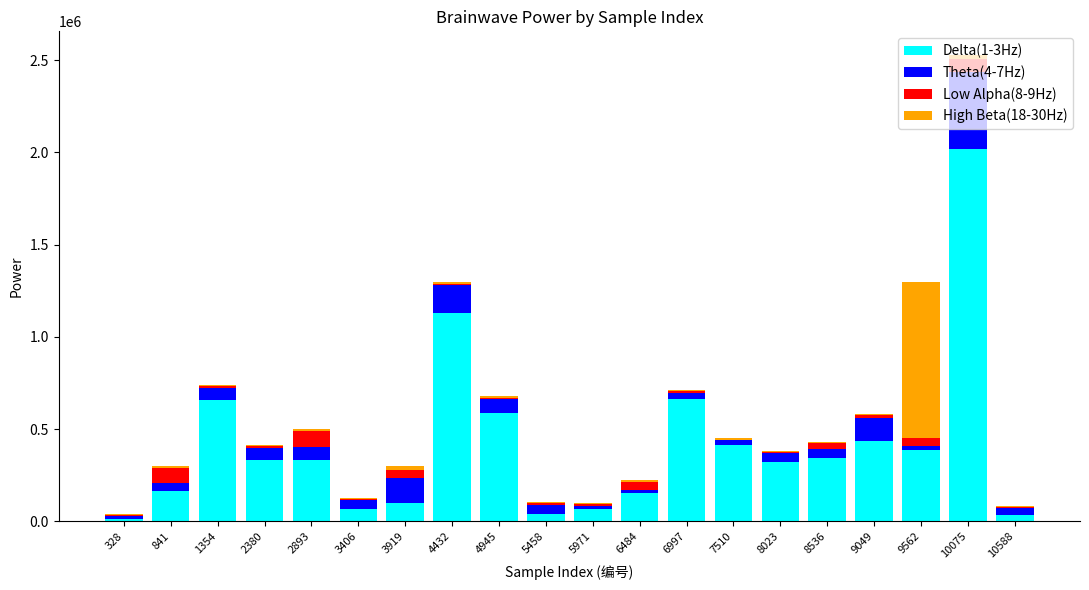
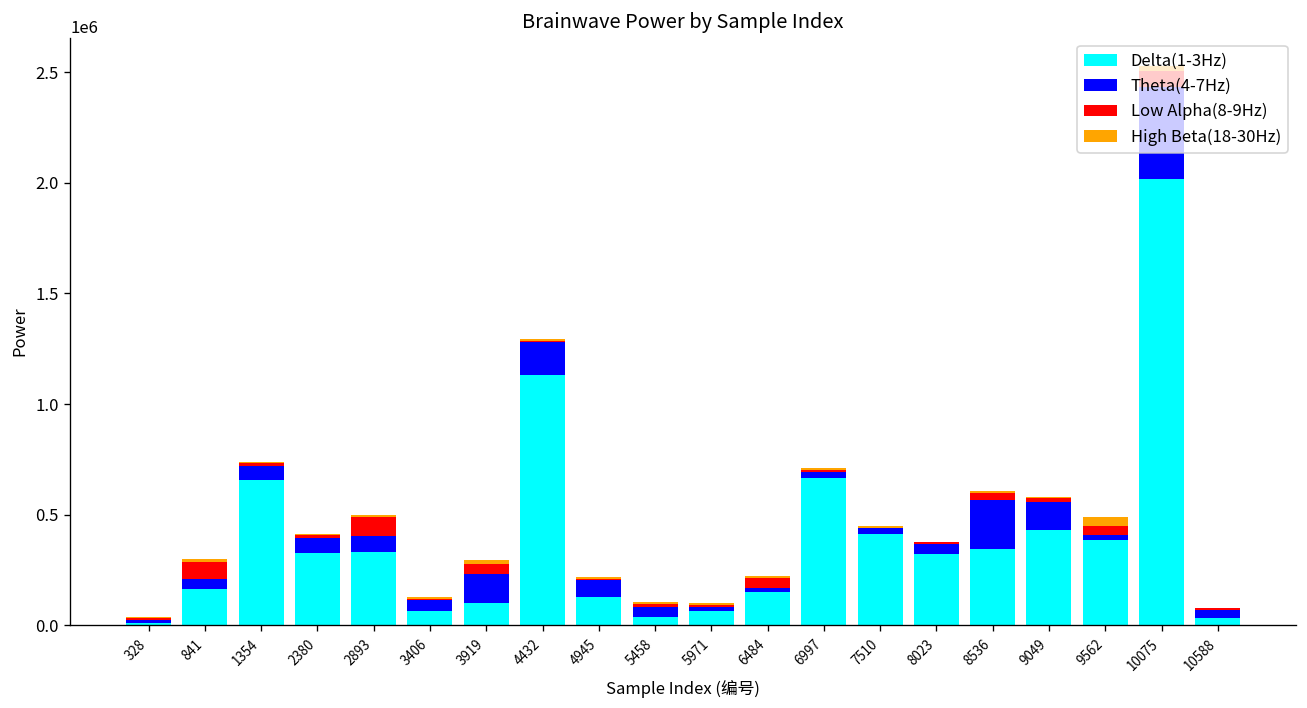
  {
    "Delta(1-3Hz)": {
      "841": 160000,
      "1354": 660000,
      "2380": 330000,
      "2893": 330000,
      "3406": 60000,
      "3919": 100000,
      "4432": 1130000,
-     "4945": 590000,
+     "4945": 130000,
      "5458": 40000,
      "5971": 70000,
      "6484": 150000,
      "6997": 660000,
      "7510": 410000,
      "8023": 320000,
      "8536": 350000,
      "9049": 430000,
      "9562": 390000,
      "10075": 2020000,
      "10588": 30000
    },
    "Theta(4-7Hz)": {
      "841": 50000,
      "1354": 60000,
      "2380": 70000,
      "2893": 70000,
      "3406": 50000,
      "3919": 130000,
      "4432": 150000,
      "4945": 80000,
      "5458": 50000,
      "5971": 20000,
      "6484": 20000,
      "6997": 30000,
      "7510": 30000,
      "8023": 50000,
-     "8536": 50000,
+     "8536": 220000,
      "9049": 130000,
      "9562": 20000,
      "10588": 40000
    },
    "Low Alpha(8-9Hz)": {
      "841": 80000,
      "2380": 10000,
      "2893": 80000,
      "3919": 40000,
      "6484": 40000,
      "8536": 30000,
      "9049": 20000,
      "9562": 40000
    },
    "High Beta(18-30Hz)": {
      "3919": 20000,
-     "9562": 850000
+     "9562": 40000
    }
  }
